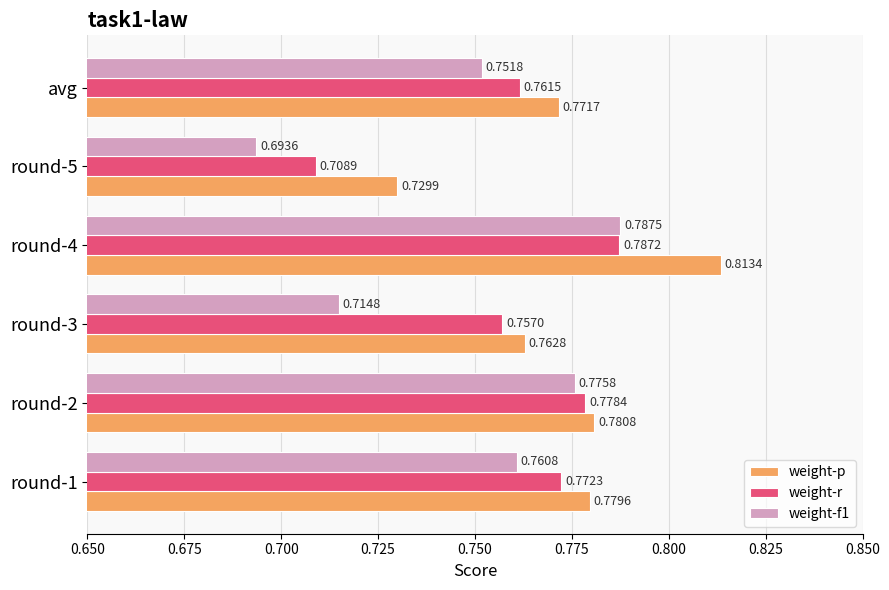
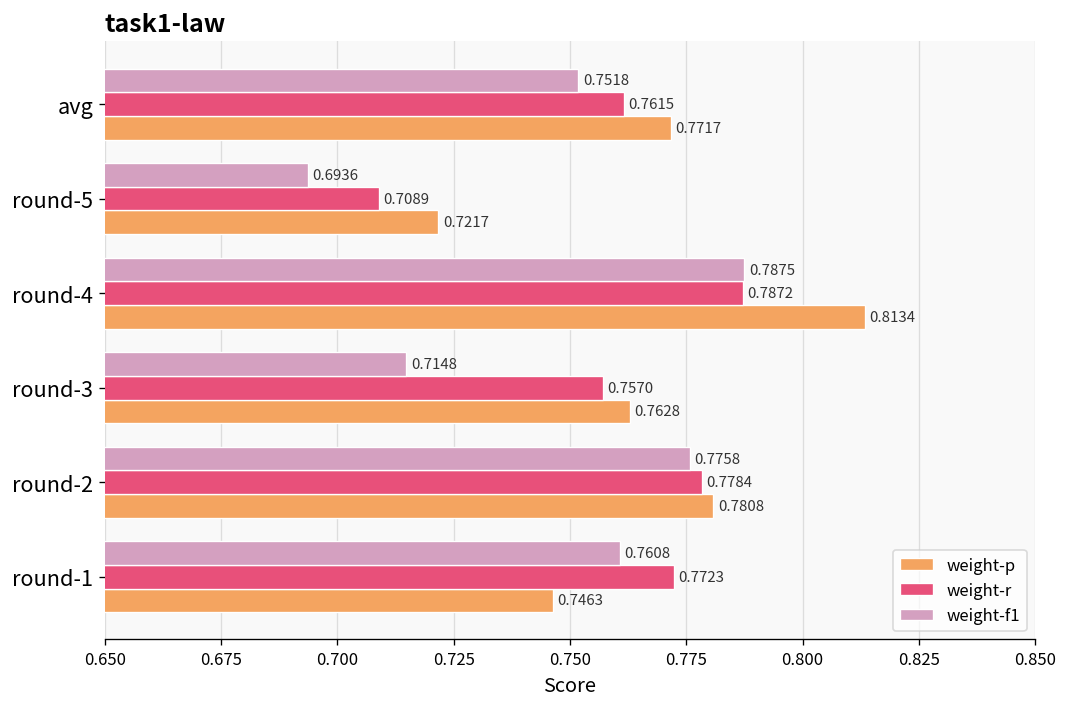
  {
    "weight-p": {
      "avg": 0.7717,
-     "round-5": 0.7299,
+     "round-5": 0.7217,
      "round-4": 0.8134,
      "round-3": 0.7628,
      "round-2": 0.7808,
-     "round-1": 0.7796
+     "round-1": 0.7463
    },
    "weight-r": {
      "avg": 0.7615,
      "round-5": 0.7089,
      "round-4": 0.7872,
      "round-3": 0.7570,
      "round-2": 0.7784,
      "round-1": 0.7723
    },
    "weight-f1": {
      "avg": 0.7518,
      "round-5": 0.6936,
      "round-4": 0.7875,
      "round-3": 0.7148,
      "round-2": 0.7758,
      "round-1": 0.7608
    }
  }
